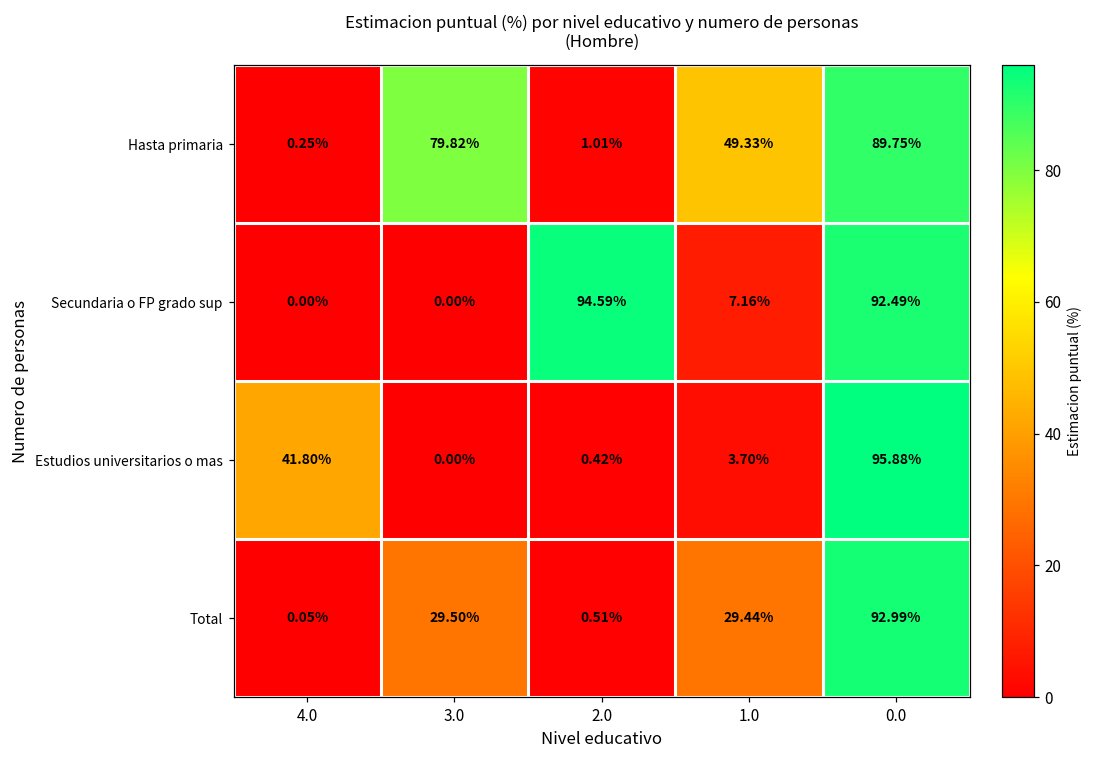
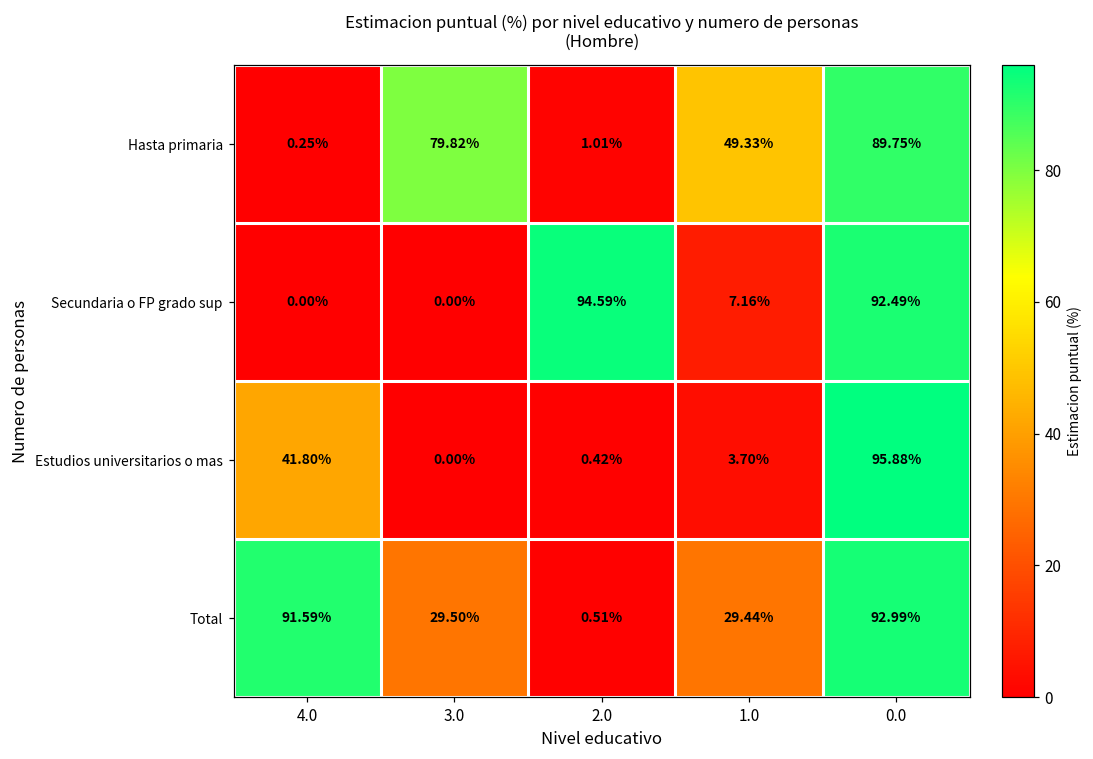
  {
    "Hasta primaria": {
      "4.0": "0.25%",
      "3.0": "79.82%",
      "2.0": "1.01%",
      "1.0": "49.33%",
      "0.0": "89.75%"
    },
    "Secundaria o FP grado sup": {
      "4.0": "0.00%",
      "3.0": "0.00%",
      "2.0": "94.59%",
      "1.0": "7.16%",
      "0.0": "92.49%"
    },
    "Estudios universitarios o mas": {
      "4.0": "41.80%",
      "3.0": "0.00%",
      "2.0": "0.42%",
      "1.0": "3.70%",
      "0.0": "95.88%"
    },
    "Total": {
-     "4.0": "0.05%",
+     "4.0": "91.59%",
      "3.0": "29.50%",
      "2.0": "0.51%",
      "1.0": "29.44%",
      "0.0": "92.99%"
    }
  }
